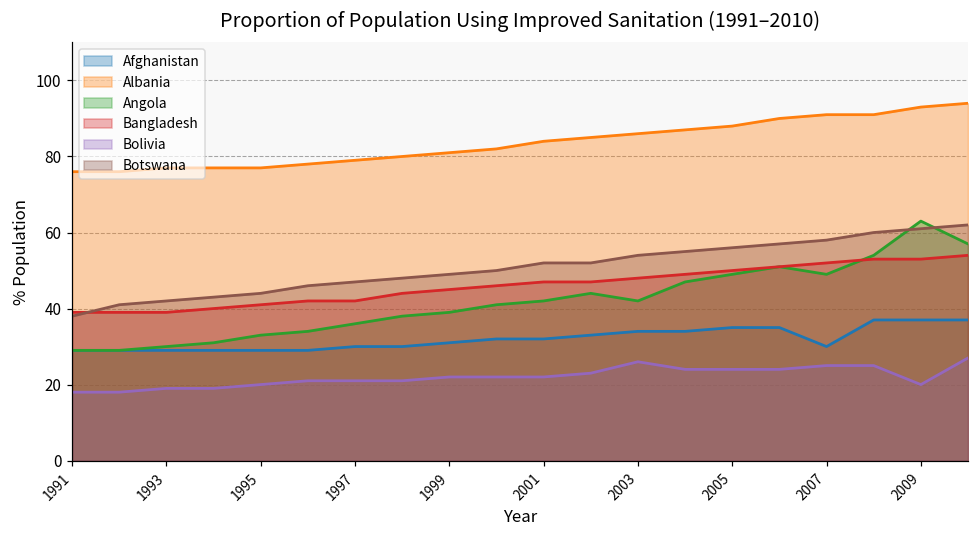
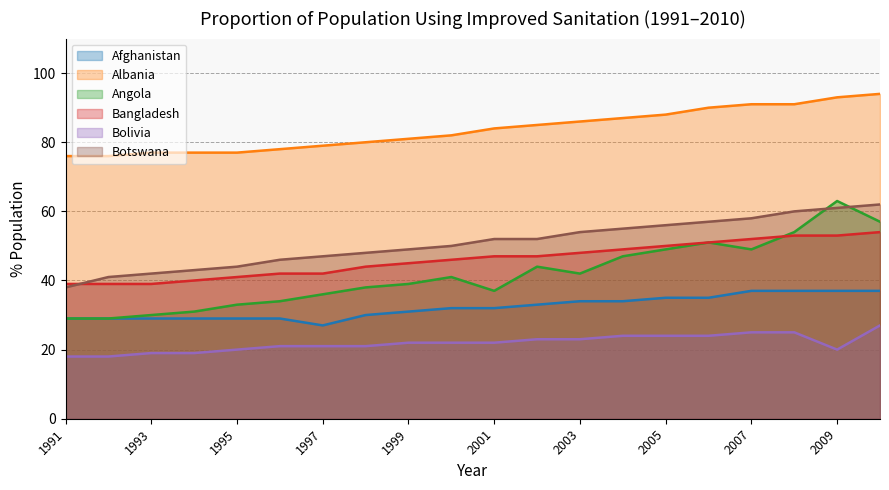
  {
    "Afghanistan": {
      "1993": 29,
      "1995": 29,
-     "1997": 30,
+     "1997": 27,
      "1999": 31,
      "2001": 32,
      "2003": 34,
      "2005": 35,
-     "2007": 30,
+     "2007": 37,
      "2009": 37
    },
    "Angola": {
      "1993": 30,
      "1995": 33,
      "1997": 36,
      "1999": 39,
-     "2001": 42,
+     "2001": 37,
      "2003": 42,
      "2005": 49,
      "2007": 49,
      "2009": 63
    },
    "Bolivia": {
      "1991": 18,
      "1993": 19,
      "1995": 20,
      "1997": 21,
      "1999": 22,
      "2001": 22,
-     "2003": 26,
+     "2003": 23,
      "2005": 24,
      "2007": 25,
      "2009": 20
    }
  }
